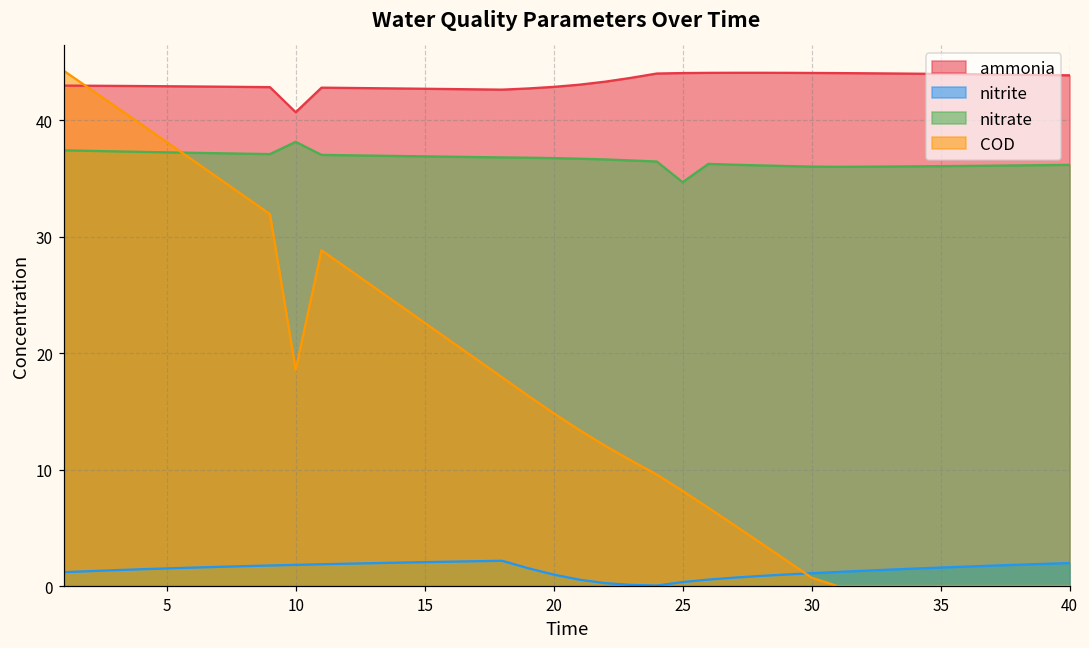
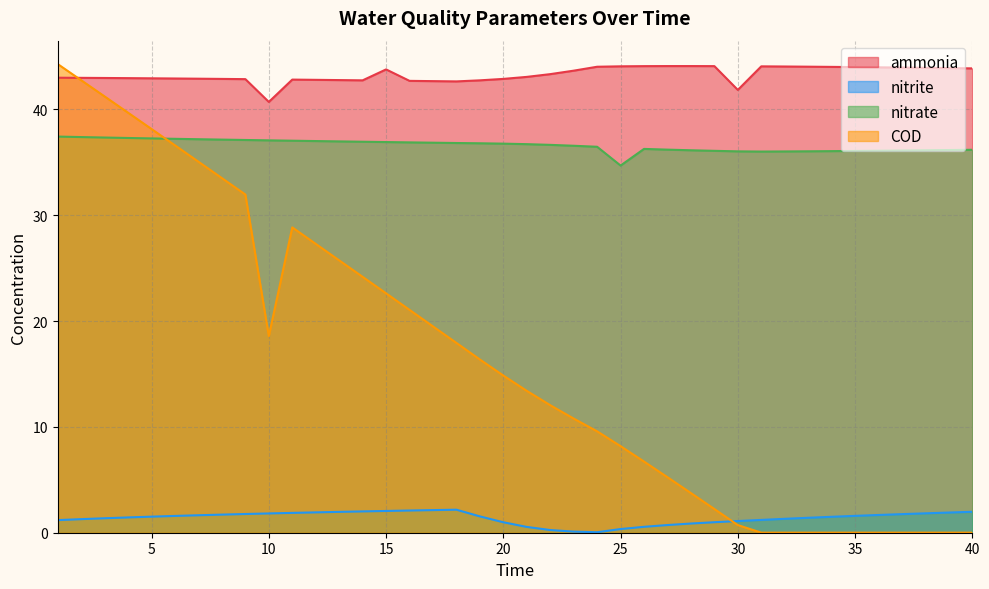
  {
    "ammonia": {
      "5": 42.9,
      "10": 40.7,
-     "15": 42.7,
+     "15": 43.8,
      "20": 42.9,
      "25": 44.1,
-     "30": 44.1,
+     "30": 41.8,
      "40": 43.9
    },
    "nitrite": {
      "5": 1.5,
      "10": 1.8,
      "15": 2.1,
      "20": 1.0,
      "25": 0.3,
      "30": 1.1,
      "35": 1.6,
      "40": 2.0
    },
    "nitrate": {
      "5": 37.2,
-     "10": 38.1,
+     "10": 37.1,
      "15": 36.9,
      "20": 36.8,
      "25": 34.7,
      "30": 36.0,
      "40": 36.2
    },
    "COD": {
      "5": 38.1,
      "10": 18.6,
      "15": 22.6,
      "20": 14.8,
      "25": 8.2,
      "30": 0.7,
      "35": 0.0,
      "40": 0.0
    }
  }
